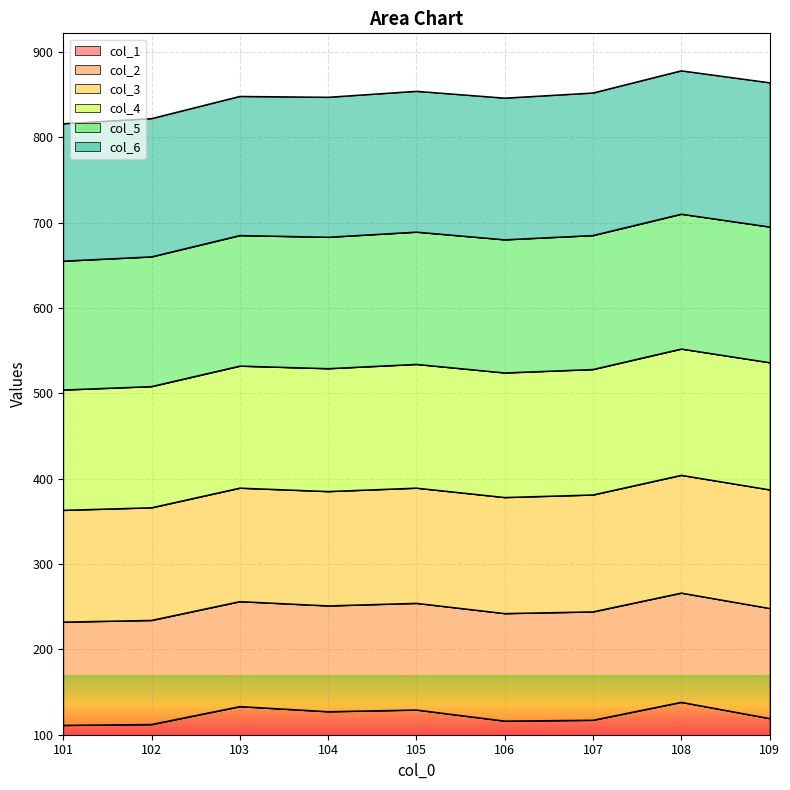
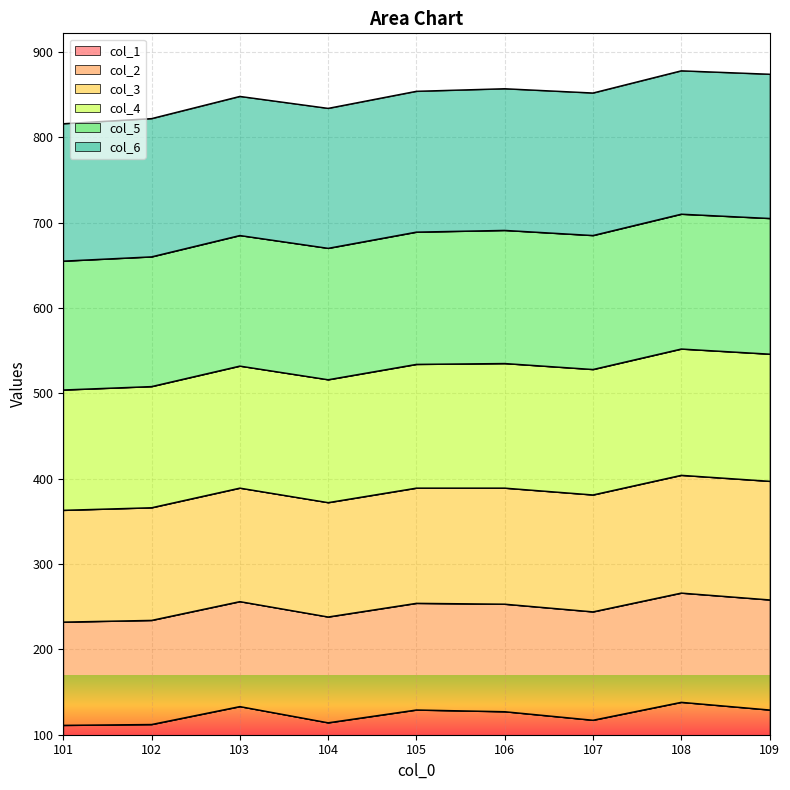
  {
    "col_1": {
      "101": 110,
      "102": 110,
      "103": 130,
-     "104": 130,
+     "104": 110,
      "105": 130,
-     "106": 120,
+     "106": 130,
      "107": 120,
      "108": 140,
-     "109": 120
+     "109": 130
    },
    "col_4": {
      "101": 140,
      "102": 140,
      "103": 140,
      "104": 140,
      "105": 150,
      "106": 150,
      "107": 150,
      "108": 150,
      "109": 150
    },
    "col_5": {
      "101": 150,
      "102": 150,
      "103": 150,
      "104": 150,
      "105": 160,
      "106": 160,
      "107": 160,
      "108": 160,
      "109": 160
    },
    "col_6": {
      "101": 160,
      "102": 160,
      "103": 160,
      "104": 160,
      "105": 170,
      "106": 170,
      "107": 170,
      "108": 170,
      "109": 170
    }
  }
